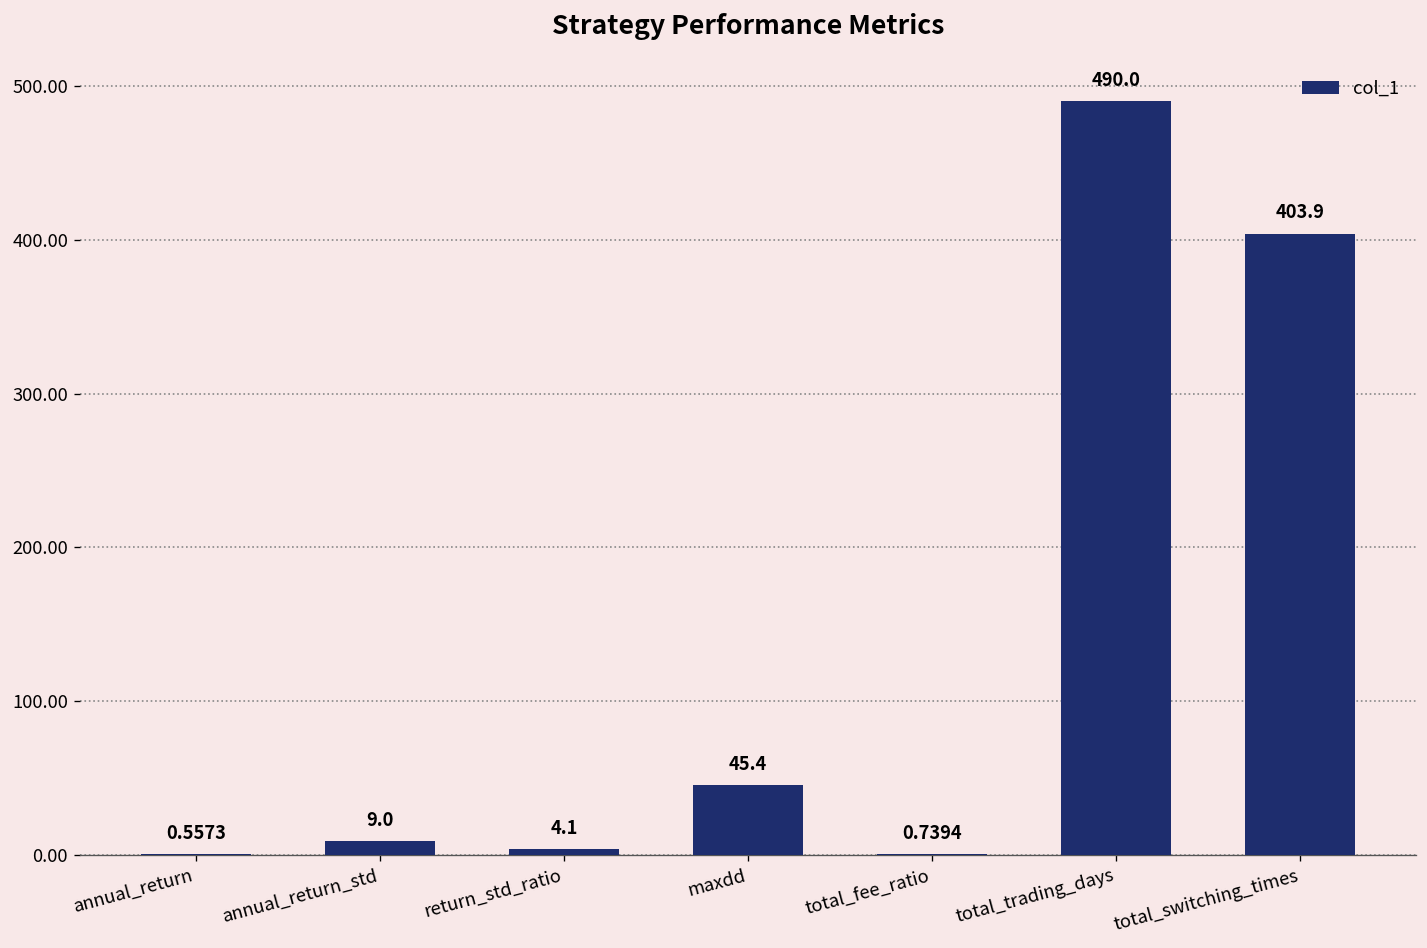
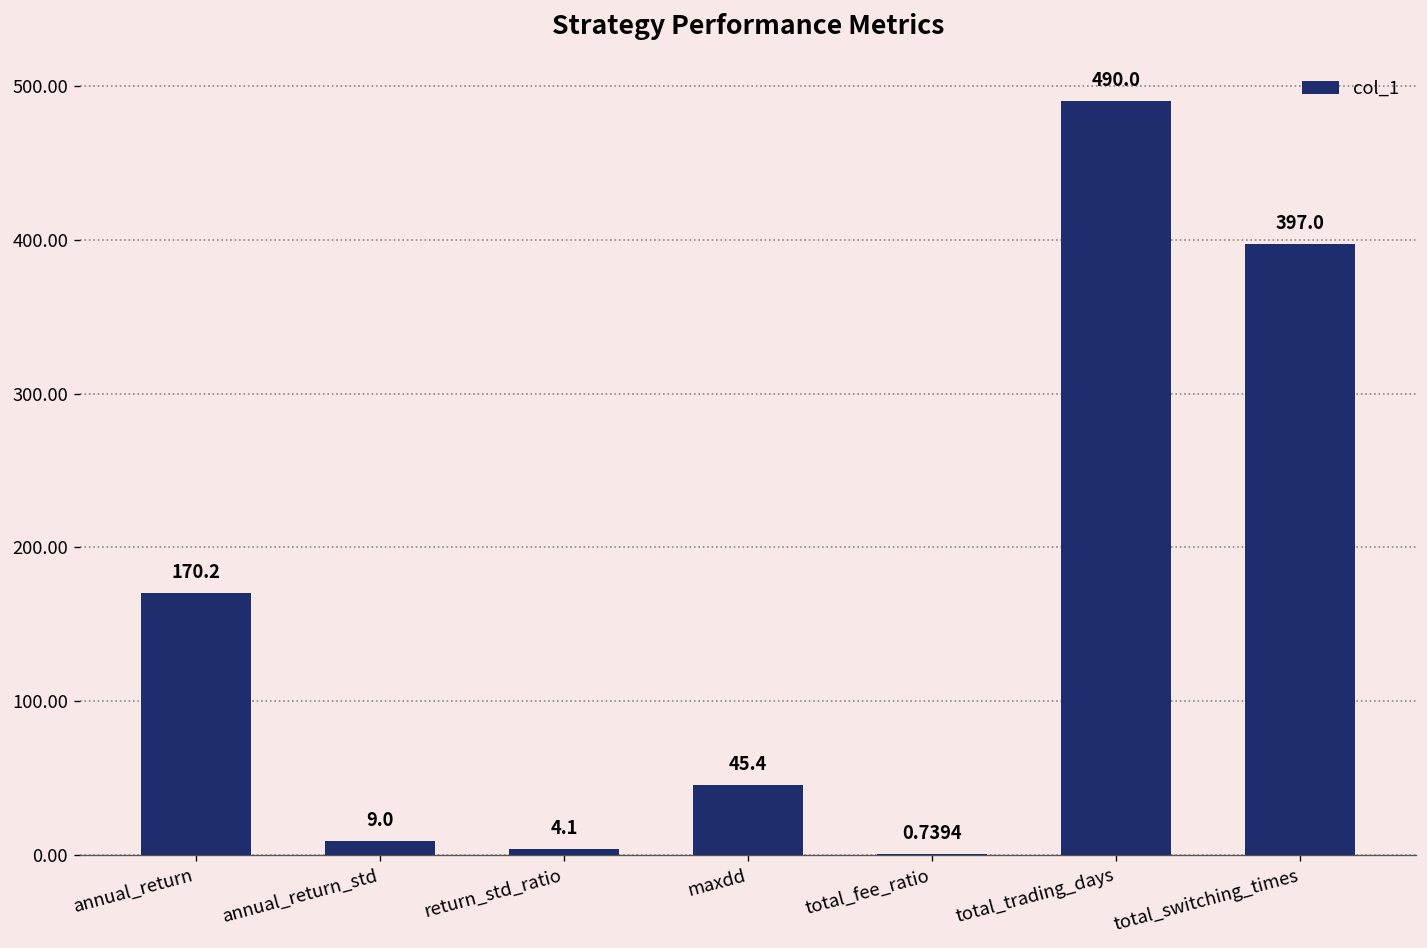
  {
-   "annual_return": 0.5573,
+   "annual_return": 170.2,
    "annual_return_std": 9.0,
    "return_std_ratio": 4.1,
    "maxdd": 45.4,
    "total_fee_ratio": 0.7394,
    "total_trading_days": 490.0,
-   "total_switching_times": 403.9
+   "total_switching_times": 397.0
  }
